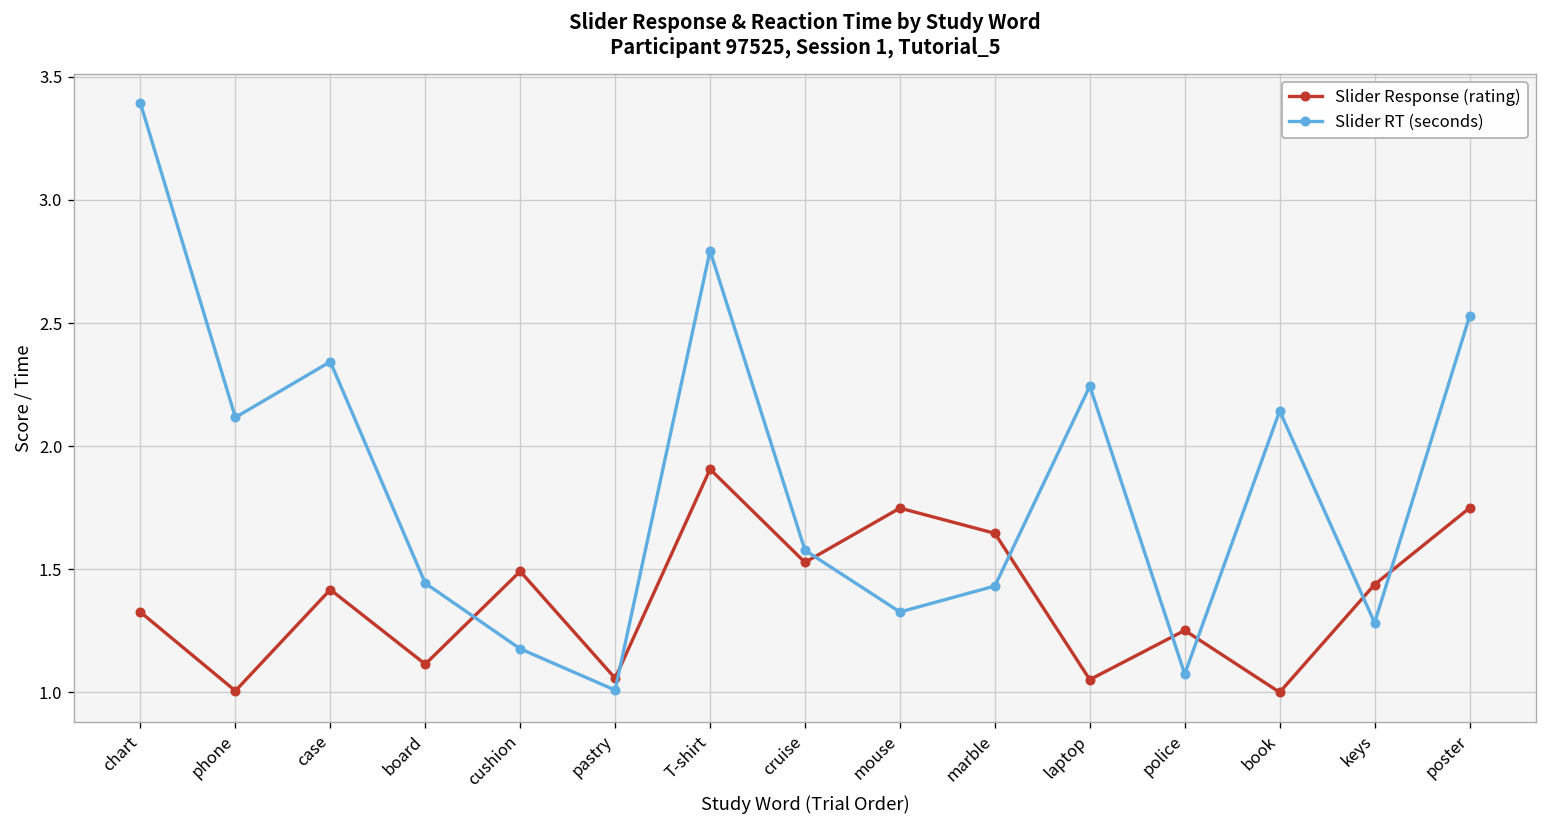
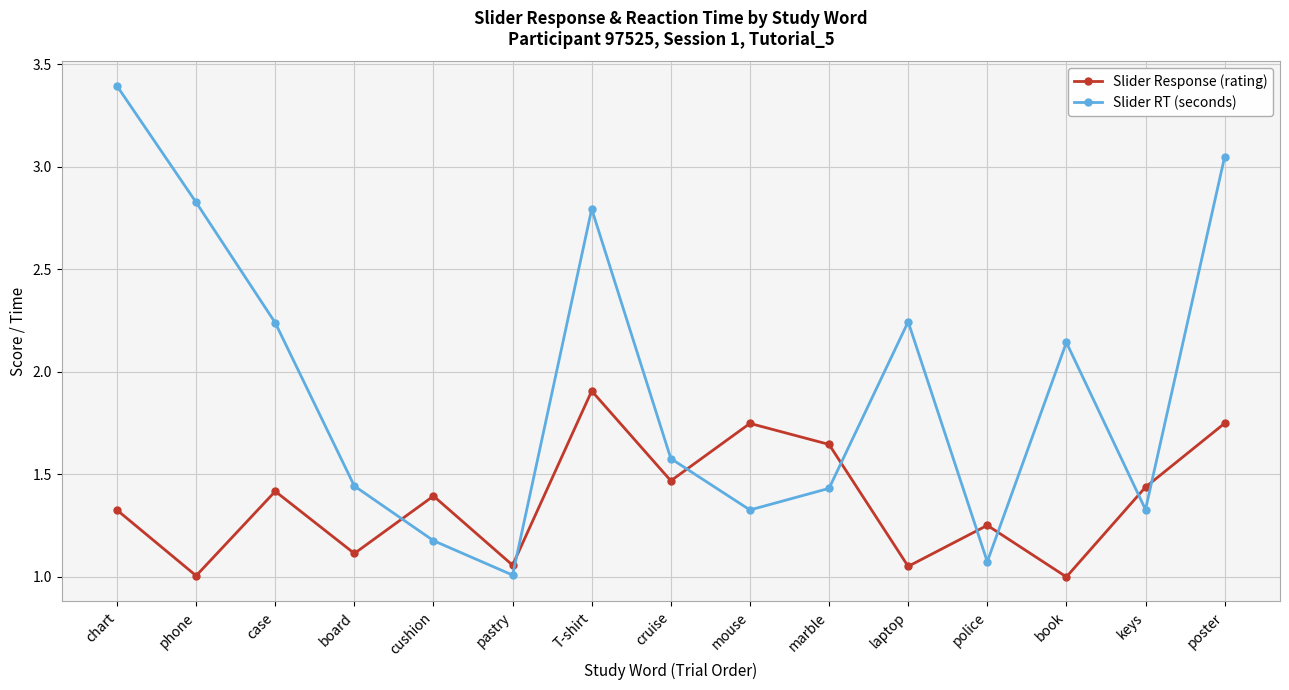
  {
    "Slider Response (rating)": {
      "chart": 1.33,
      "phone": 1.01,
      "case": 1.42,
      "board": 1.11,
-     "cushion": 1.49,
+     "cushion": 1.39,
      "pastry": 1.06,
      "T-shirt": 1.91,
-     "cruise": 1.53,
+     "cruise": 1.47,
      "mouse": 1.75,
      "marble": 1.65,
      "laptop": 1.05,
      "police": 1.25,
      "book": 1.00,
      "keys": 1.44,
      "poster": 1.75
    },
    "Slider RT (seconds)": {
      "chart": 3.39,
-     "phone": 2.12,
-     "case": 2.34,
+     "phone": 2.83,
+     "case": 2.24,
      "board": 1.44,
      "cushion": 1.18,
      "pastry": 1.01,
      "T-shirt": 2.79,
      "cruise": 1.58,
      "mouse": 1.33,
      "marble": 1.43,
      "laptop": 2.24,
      "police": 1.07,
      "book": 2.14,
-     "keys": 1.28,
-     "poster": 2.53
+     "keys": 1.33,
+     "poster": 3.05
    }
  }
